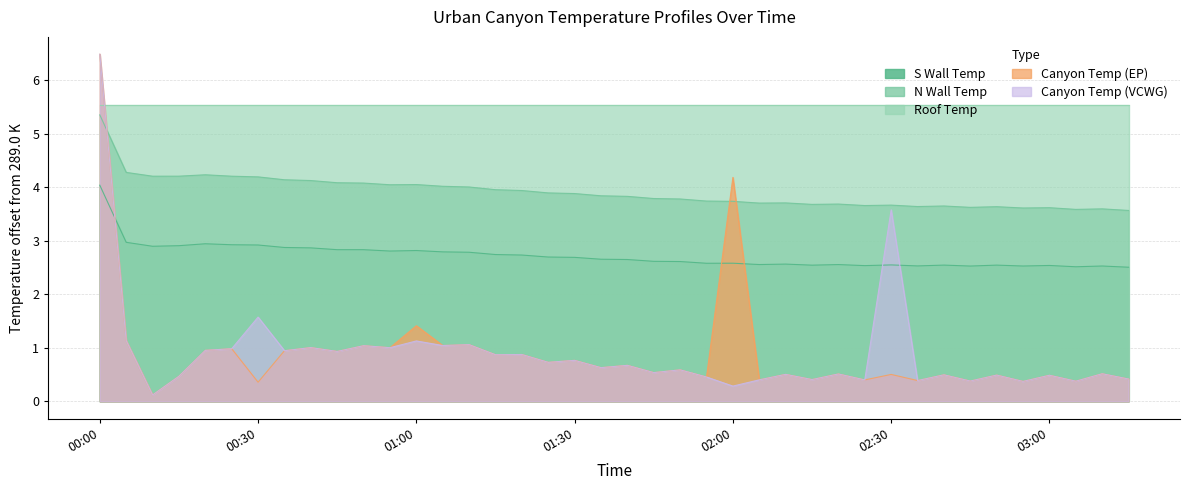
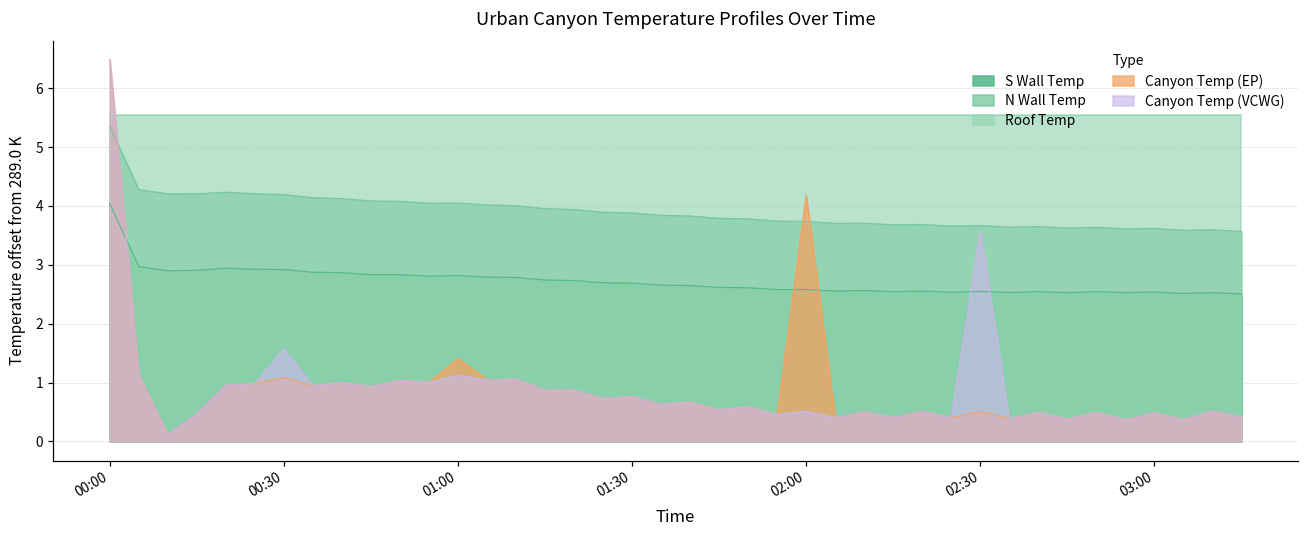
  {
    "Canyon Temp (EP)": {
-     "00:30": 0.4,
+     "00:30": 1.1,
      "01:00": 1.4,
      "02:00": 4.2,
      "02:30": 0.5
    },
    "Canyon Temp (VCWG)": {
      "00:30": 1.6,
      "01:00": 1.1,
-     "02:00": 0.3,
+     "02:00": 0.5,
      "02:30": 3.6
    }
  }
